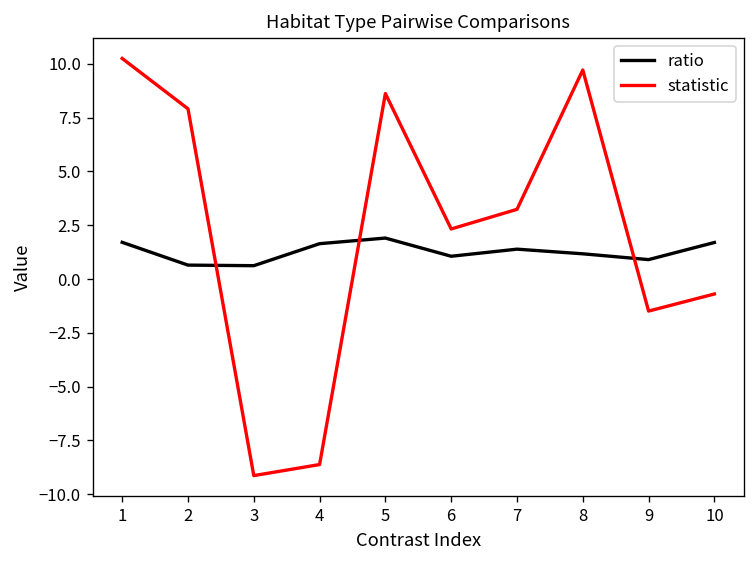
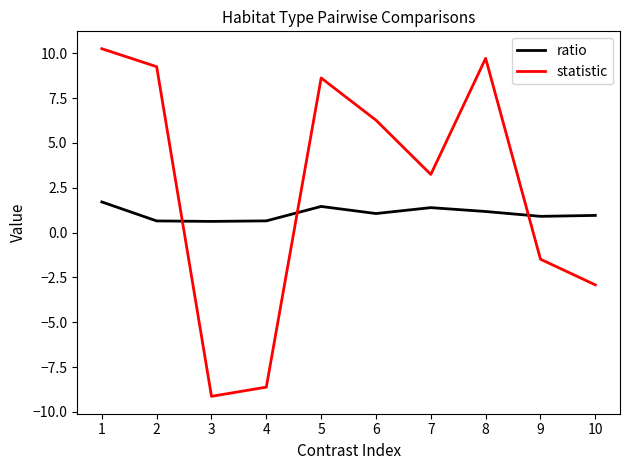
  {
    "ratio": {
      "1": 1.7,
      "2": 0.6,
      "3": 0.6,
-     "4": 1.6,
-     "5": 1.9,
+     "4": 0.7,
+     "5": 1.5,
      "6": 1.1,
      "7": 1.4,
      "8": 1.2,
      "9": 0.9,
-     "10": 1.7
+     "10": 1.0
    },
    "statistic": {
      "1": 10.3,
-     "2": 7.9,
+     "2": 9.2,
      "3": -9.1,
      "4": -8.6,
      "5": 8.6,
-     "6": 2.3,
+     "6": 6.3,
      "7": 3.2,
      "8": 9.7,
      "9": -1.5,
-     "10": -0.7
+     "10": -2.9
    }
  }
